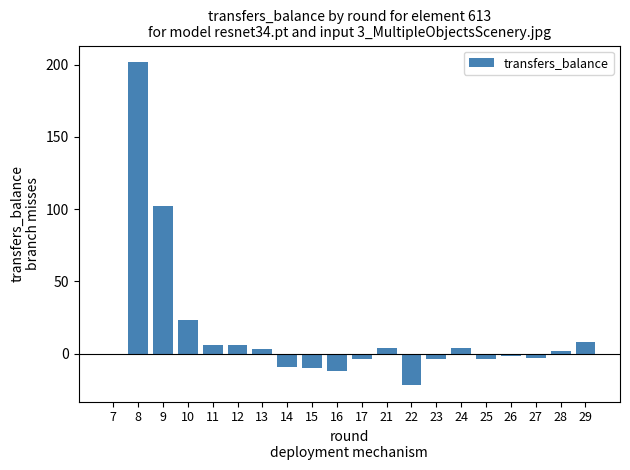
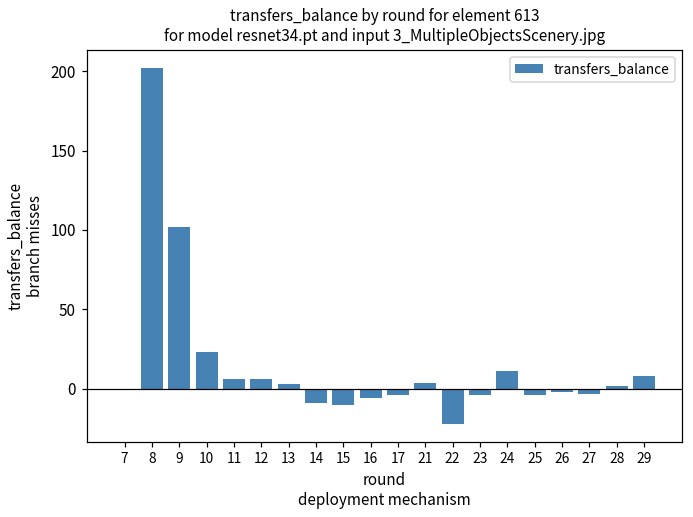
  {
    "7": 0,
    "8": 202,
    "9": 102,
    "10": 23,
    "11": 6,
    "12": 6,
    "13": 3,
    "14": -9,
    "15": -10,
-   "16": -12,
+   "16": -6,
    "17": -4,
    "21": 4,
    "22": -22,
    "23": -4,
-   "24": 4,
+   "24": 11,
    "25": -4,
    "26": -2,
    "27": -3,
    "28": 2,
    "29": 8
  }
